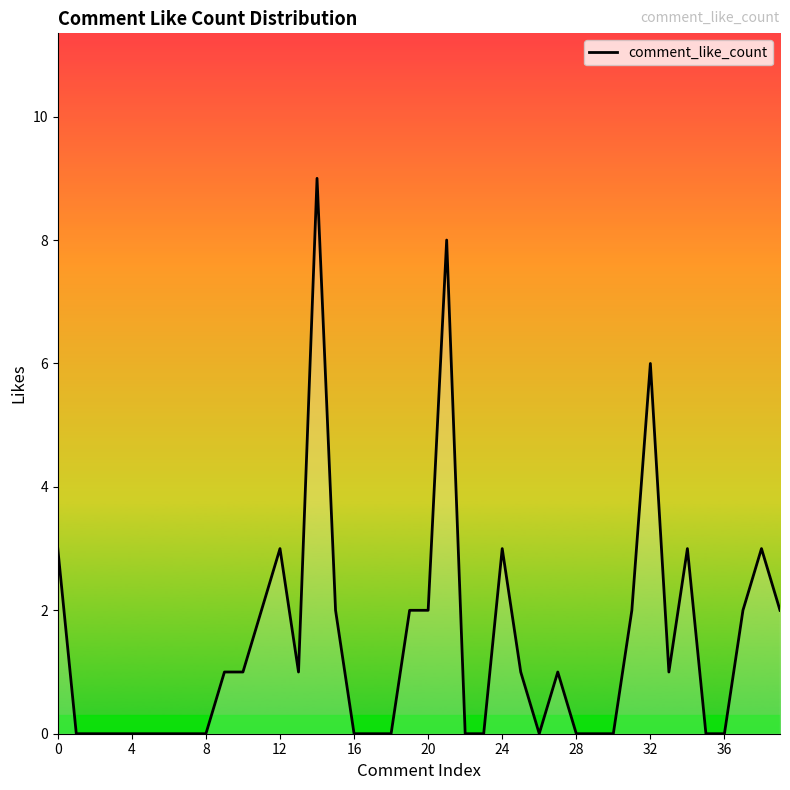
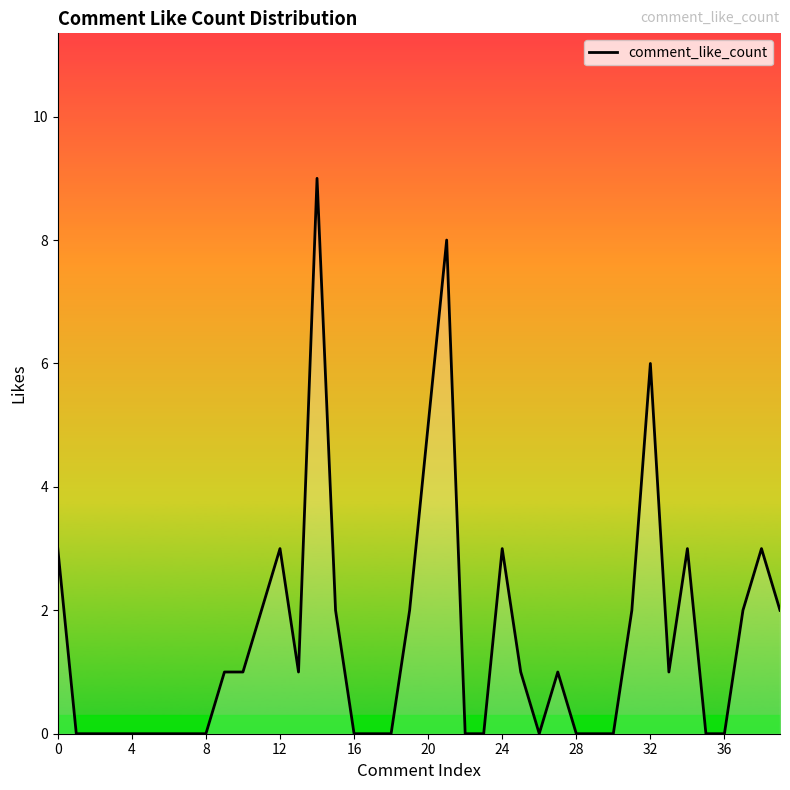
  {
    "0": 3,
    "12": 3,
-   "20": 2,
+   "20": 5,
    "24": 3,
    "32": 6
  }
